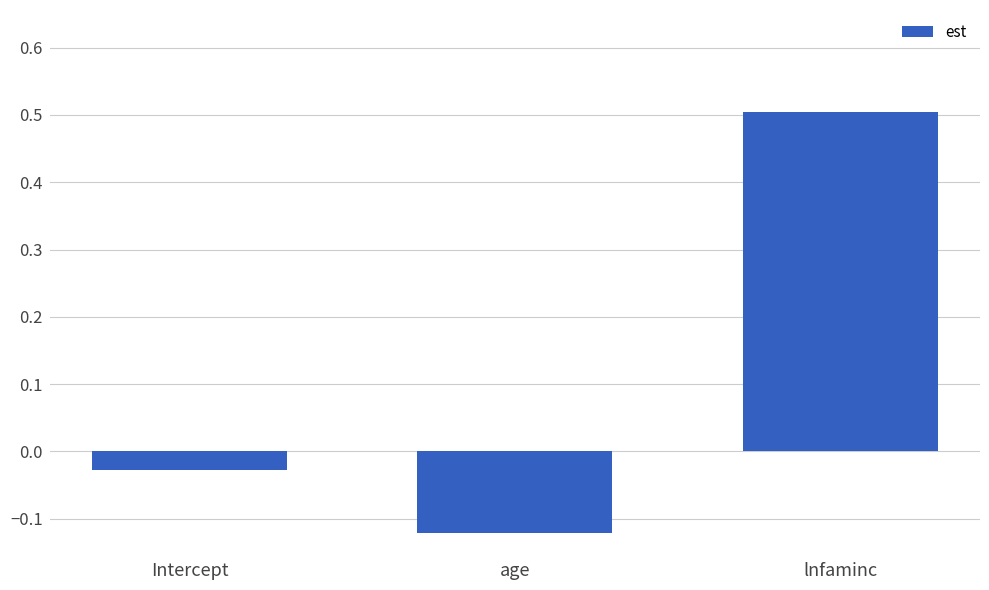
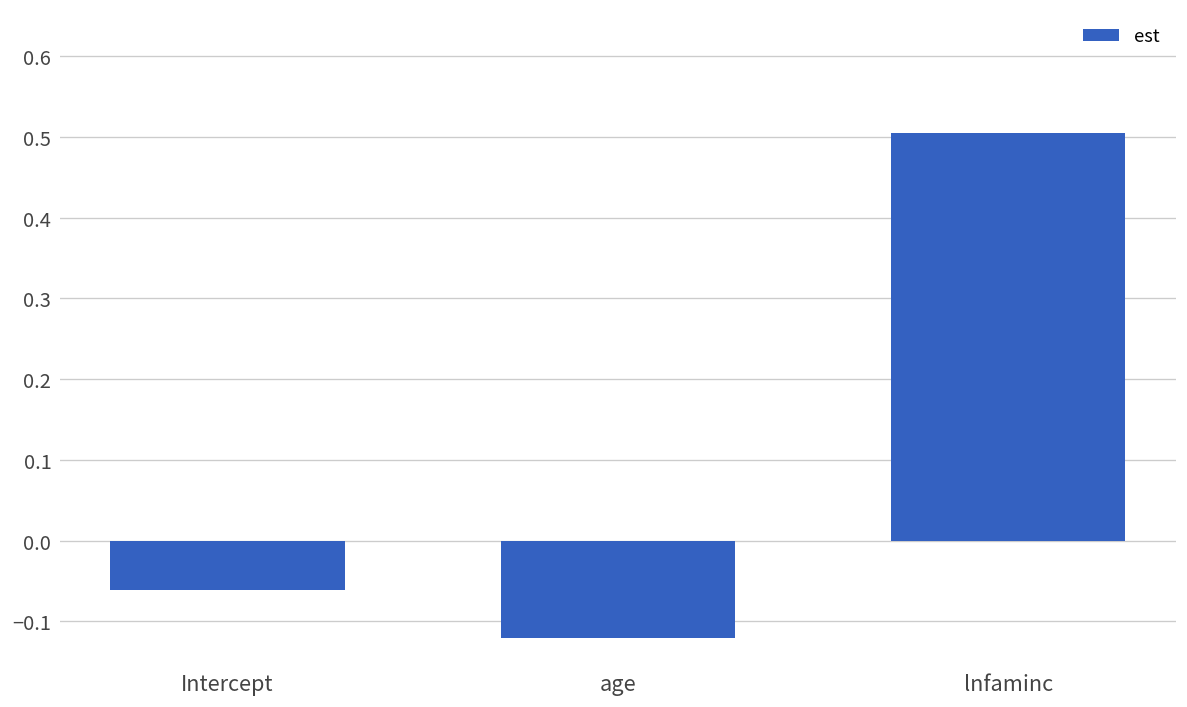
  {
-   "Intercept": -0.03,
+   "Intercept": -0.06,
    "age": -0.12,
    "lnfaminc": 0.50
  }
